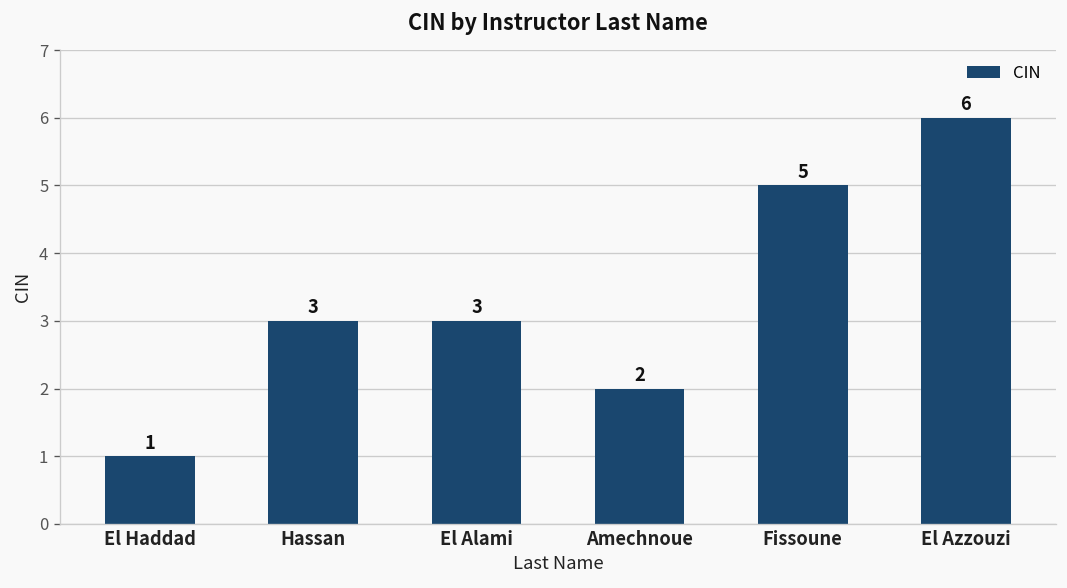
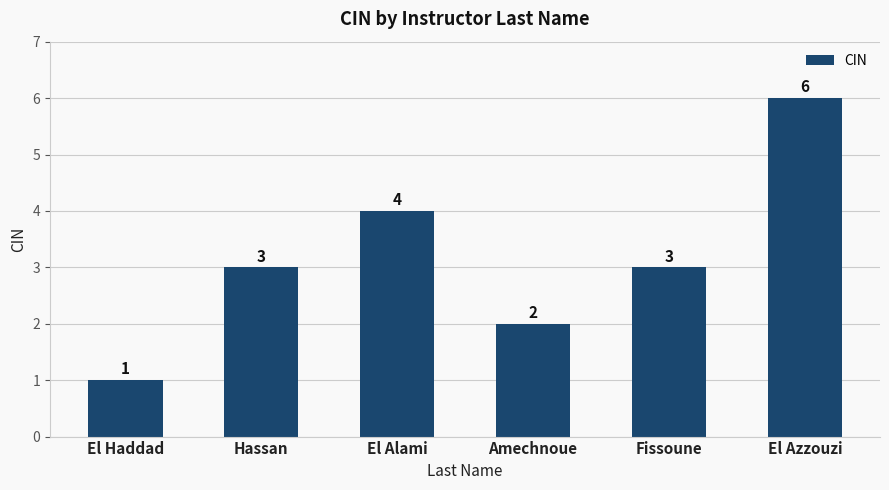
  {
    "El Haddad": 1,
    "Hassan": 3,
-   "El Alami": 3,
+   "El Alami": 4,
    "Amechnoue": 2,
-   "Fissoune": 5,
+   "Fissoune": 3,
    "El Azzouzi": 6
  }
